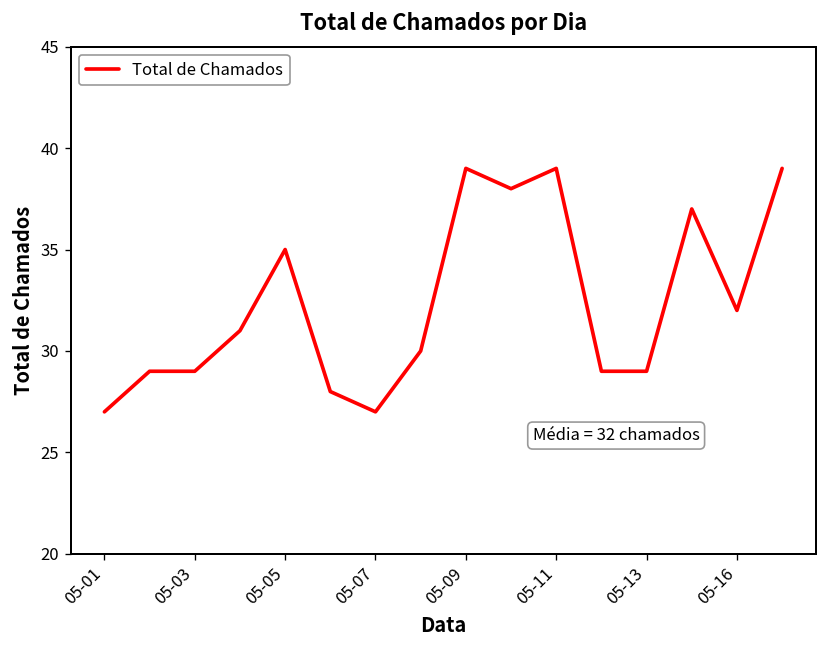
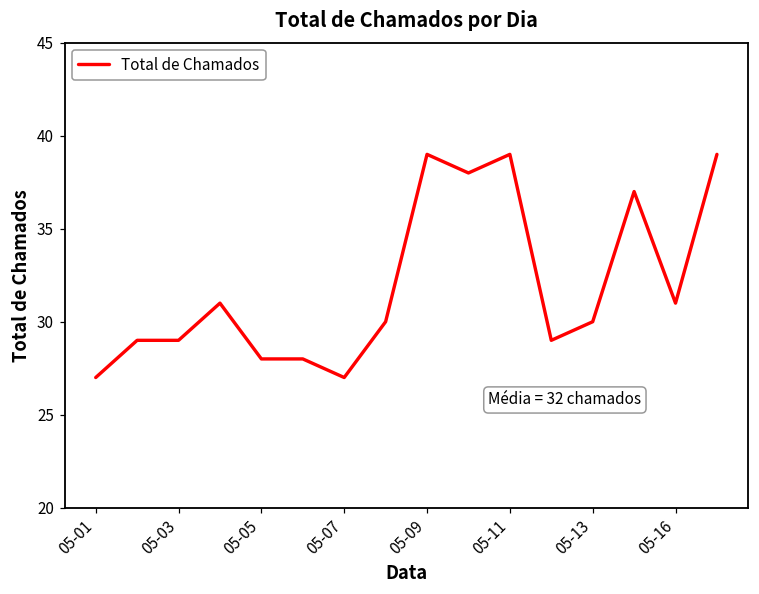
  {
    "05-01": 27,
    "05-03": 29,
-   "05-05": 35,
+   "05-05": 28,
    "05-07": 27,
    "05-09": 39,
    "05-11": 39,
-   "05-13": 29,
-   "05-16": 32
+   "05-13": 30,
+   "05-16": 31
  }
